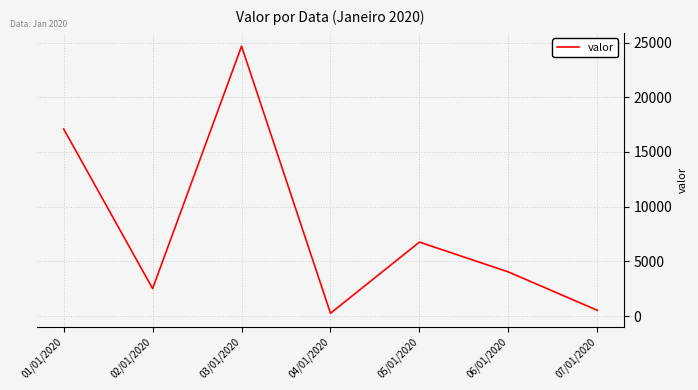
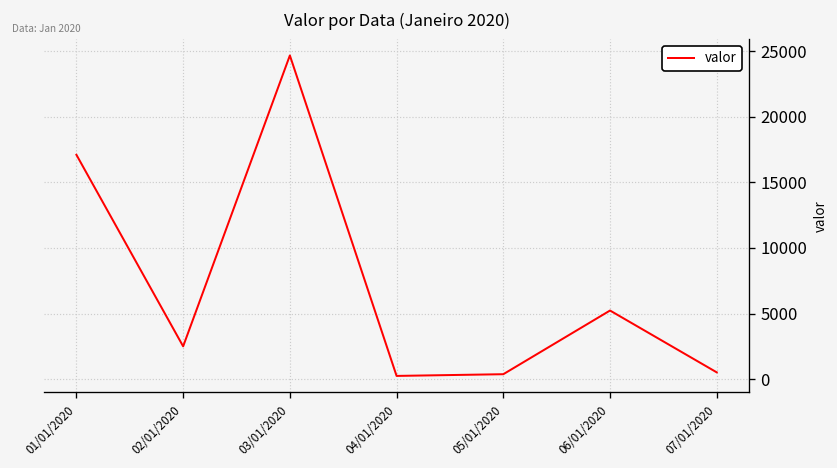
  {
    "01/01/2020": 17100,
    "02/01/2020": 2500,
    "03/01/2020": 24700,
    "04/01/2020": 300,
-   "05/01/2020": 6800,
-   "06/01/2020": 4000,
+   "05/01/2020": 400,
+   "06/01/2020": 5200,
    "07/01/2020": 500
  }
